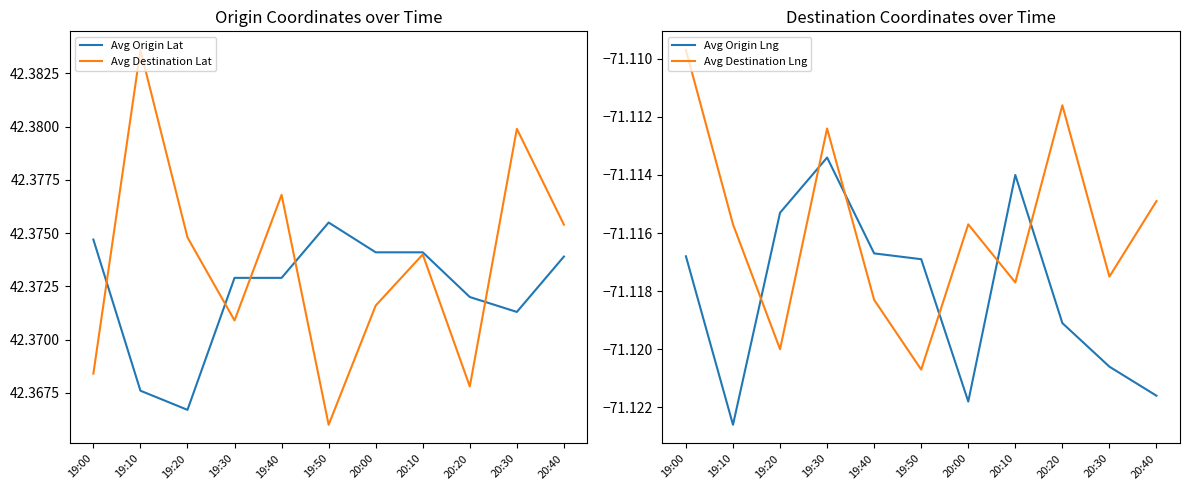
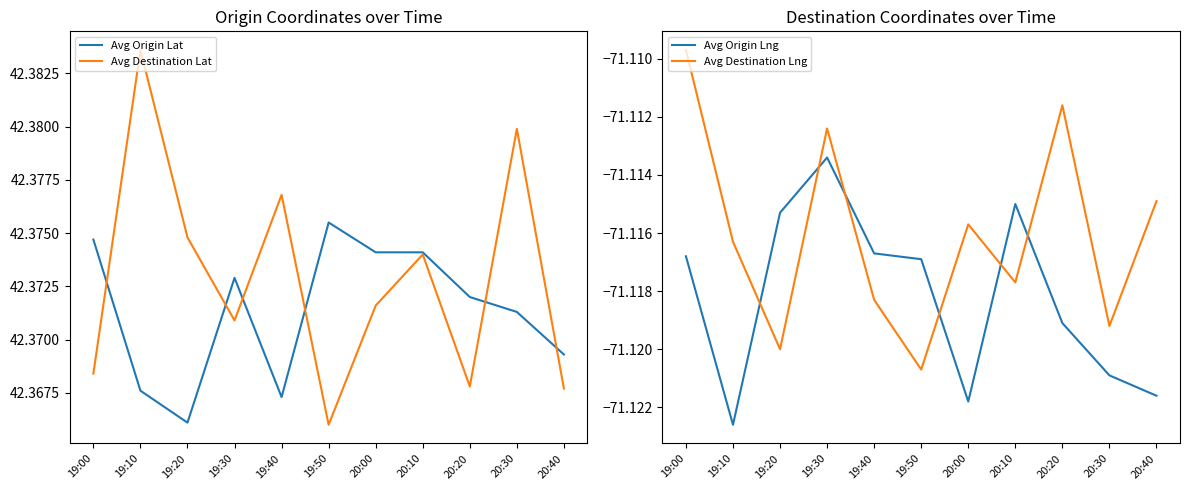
  {
    "Origin Coordinates over Time": {
      "Avg Origin Lat": {
        "19:00": 42.3747,
        "19:10": 42.3676,
-       "19:20": 42.3667,
+       "19:20": 42.3661,
        "19:30": 42.3729,
-       "19:40": 42.3729,
+       "19:40": 42.3673,
        "19:50": 42.3755,
        "20:00": 42.3741,
        "20:20": 42.3720,
        "20:30": 42.3713,
-       "20:40": 42.3739
+       "20:40": 42.3693
      },
      "Avg Destination Lat": {
        "19:00": 42.3684,
        "19:20": 42.3748,
        "19:30": 42.3709,
        "19:40": 42.3768,
        "19:50": 42.3660,
        "20:00": 42.3716,
        "20:20": 42.3678,
        "20:30": 42.3799,
-       "20:40": 42.3754
+       "20:40": 42.3677
      }
    },
    "Destination Coordinates over Time": {
      "Avg Origin Lng": {
        "19:00": -71.1168,
        "19:10": -71.1226,
        "19:20": -71.1153,
        "19:30": -71.1134,
        "19:40": -71.1167,
        "19:50": -71.1169,
        "20:00": -71.1218,
-       "20:10": -71.114,
+       "20:10": -71.115,
        "20:20": -71.1191,
-       "20:30": -71.1206,
+       "20:30": -71.1209,
        "20:40": -71.1216
      },
      "Avg Destination Lng": {
-       "19:10": -71.1157,
+       "19:10": -71.1163,
        "19:20": -71.1200,
        "19:30": -71.1124,
        "19:40": -71.1183,
        "19:50": -71.1207,
        "20:00": -71.1157,
        "20:10": -71.1177,
        "20:20": -71.1116,
-       "20:30": -71.1175,
+       "20:30": -71.1192,
        "20:40": -71.1149
      }
    }
  }
